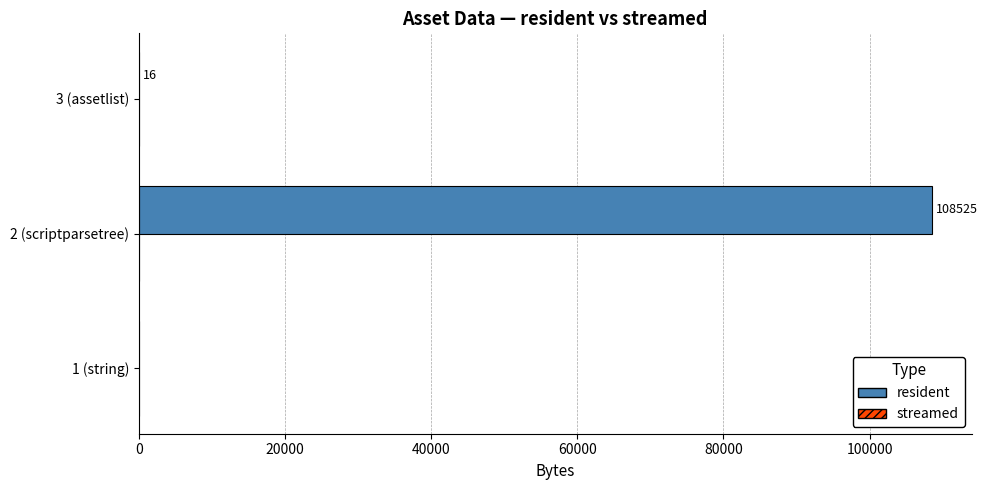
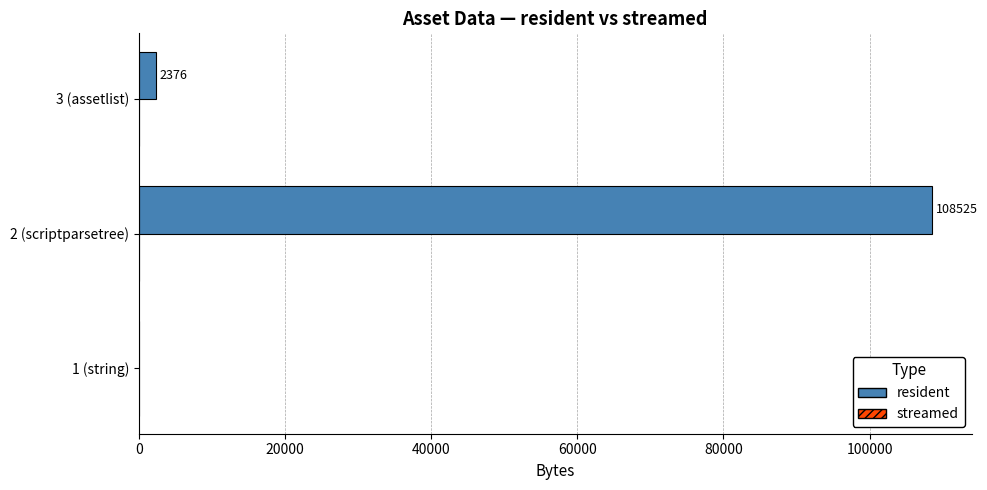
  {
    "resident": {
-     "3 (assetlist)": 16,
+     "3 (assetlist)": 2376,
      "2 (scriptparsetree)": 108525
    },
    "streamed": {
      "3 (assetlist)": 0,
      "2 (scriptparsetree)": 0,
      "1 (string)": 0
    }
  }
